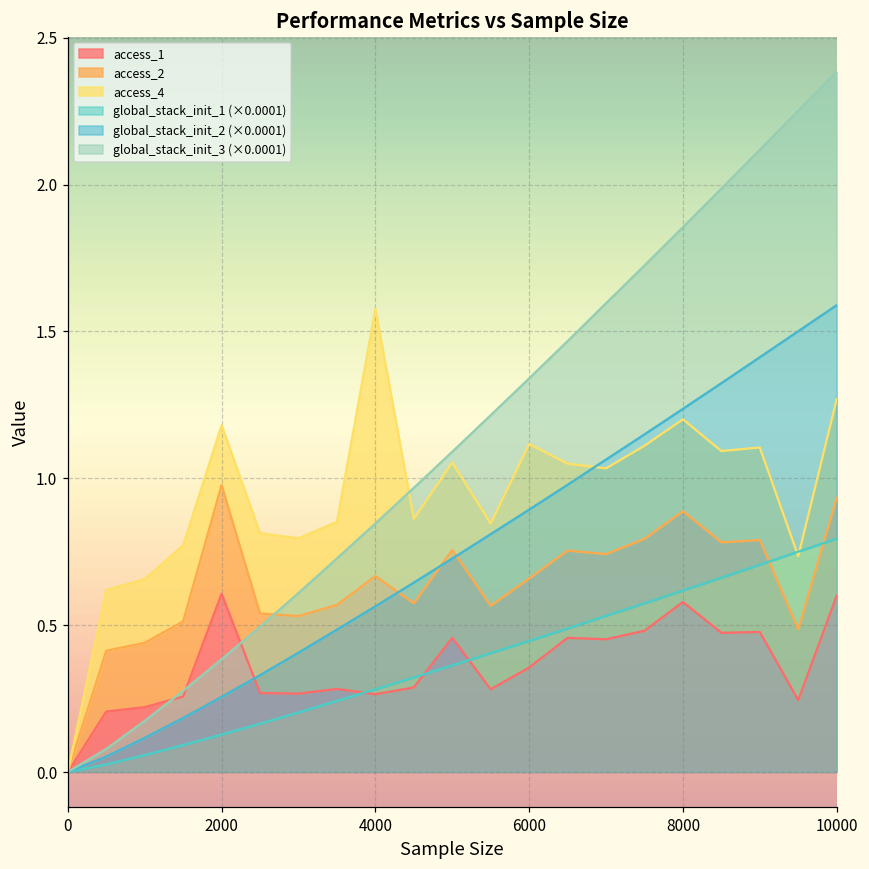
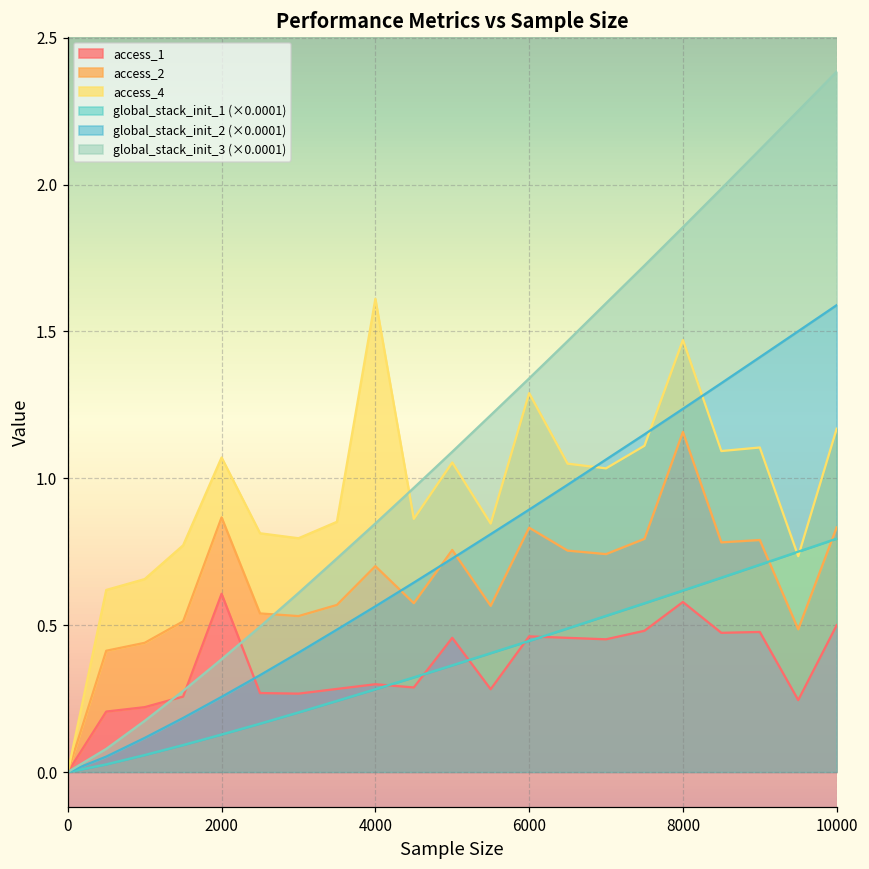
  {
    "access_1": {
      "2000": 0.61,
-     "4000": 0.27,
-     "6000": 0.36,
+     "4000": 0.30,
+     "6000": 0.46,
      "8000": 0.58,
-     "10000": 0.6
+     "10000": 0.5
    },
    "access_2": {
-     "2000": 0.37,
+     "2000": 0.26,
      "4000": 0.40,
-     "6000": 0.30,
-     "8000": 0.31,
+     "6000": 0.37,
+     "8000": 0.58,
      "10000": 0.33
    },
    "access_4": {
      "2000": 0.20,
      "4000": 0.91,
      "6000": 0.46,
      "8000": 0.31,
      "10000": 0.34
    }
  }
